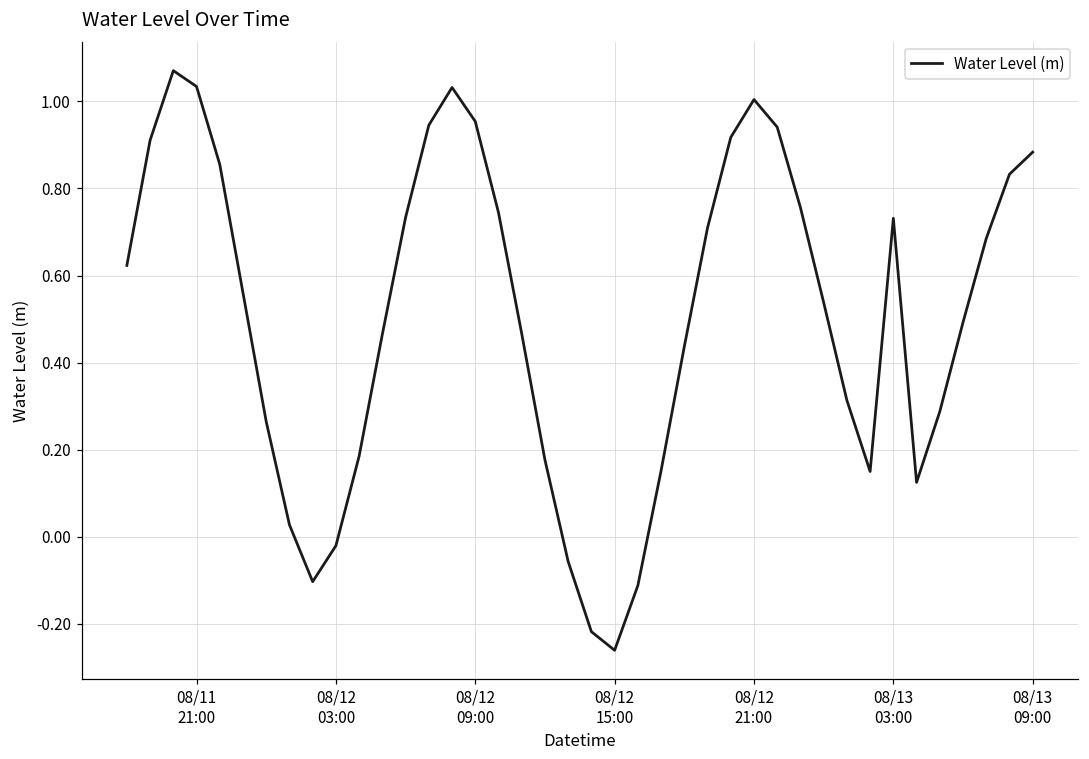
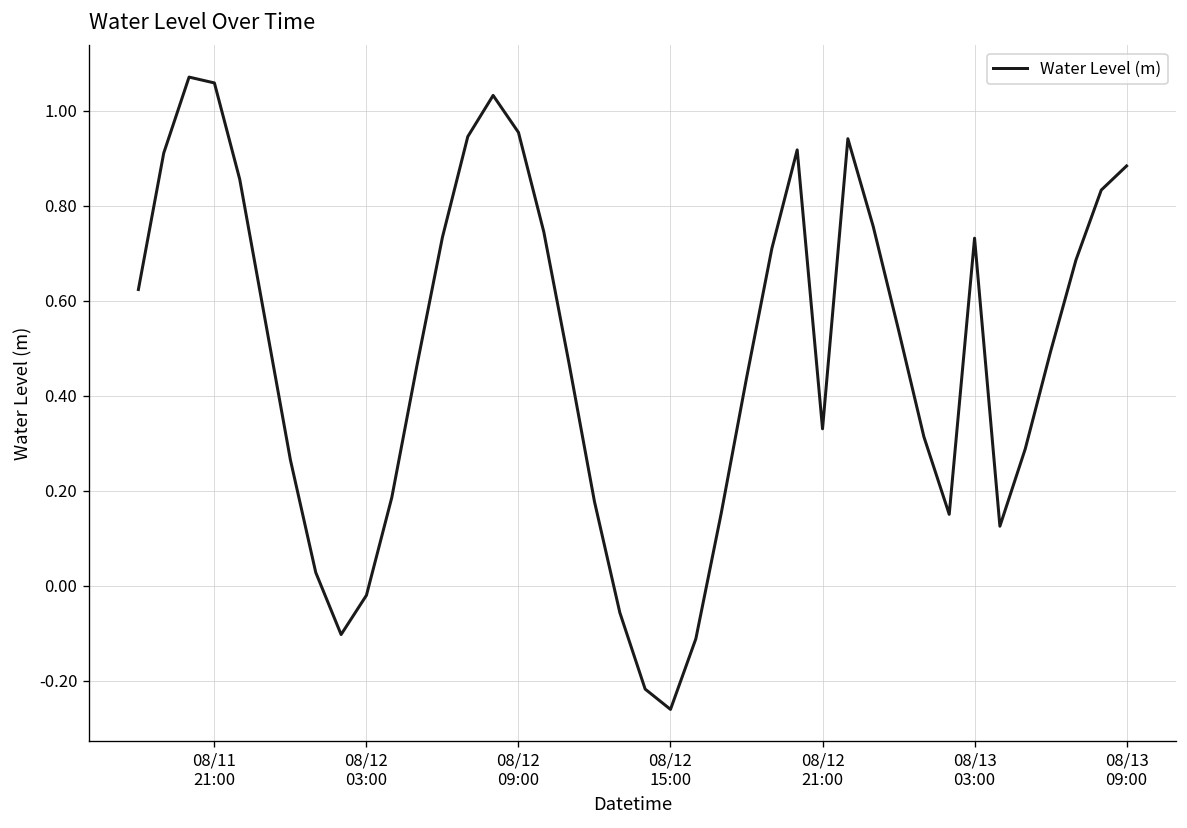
  {
-   "08/11 21:00": 1.03,
+   "08/11 21:00": 1.06,
    "08/12 03:00": -0.02,
    "08/12 09:00": 0.95,
    "08/12 15:00": -0.26,
-   "08/12 21:00": 1.00,
+   "08/12 21:00": 0.33,
    "08/13 03:00": 0.73,
    "08/13 09:00": 0.88
  }
